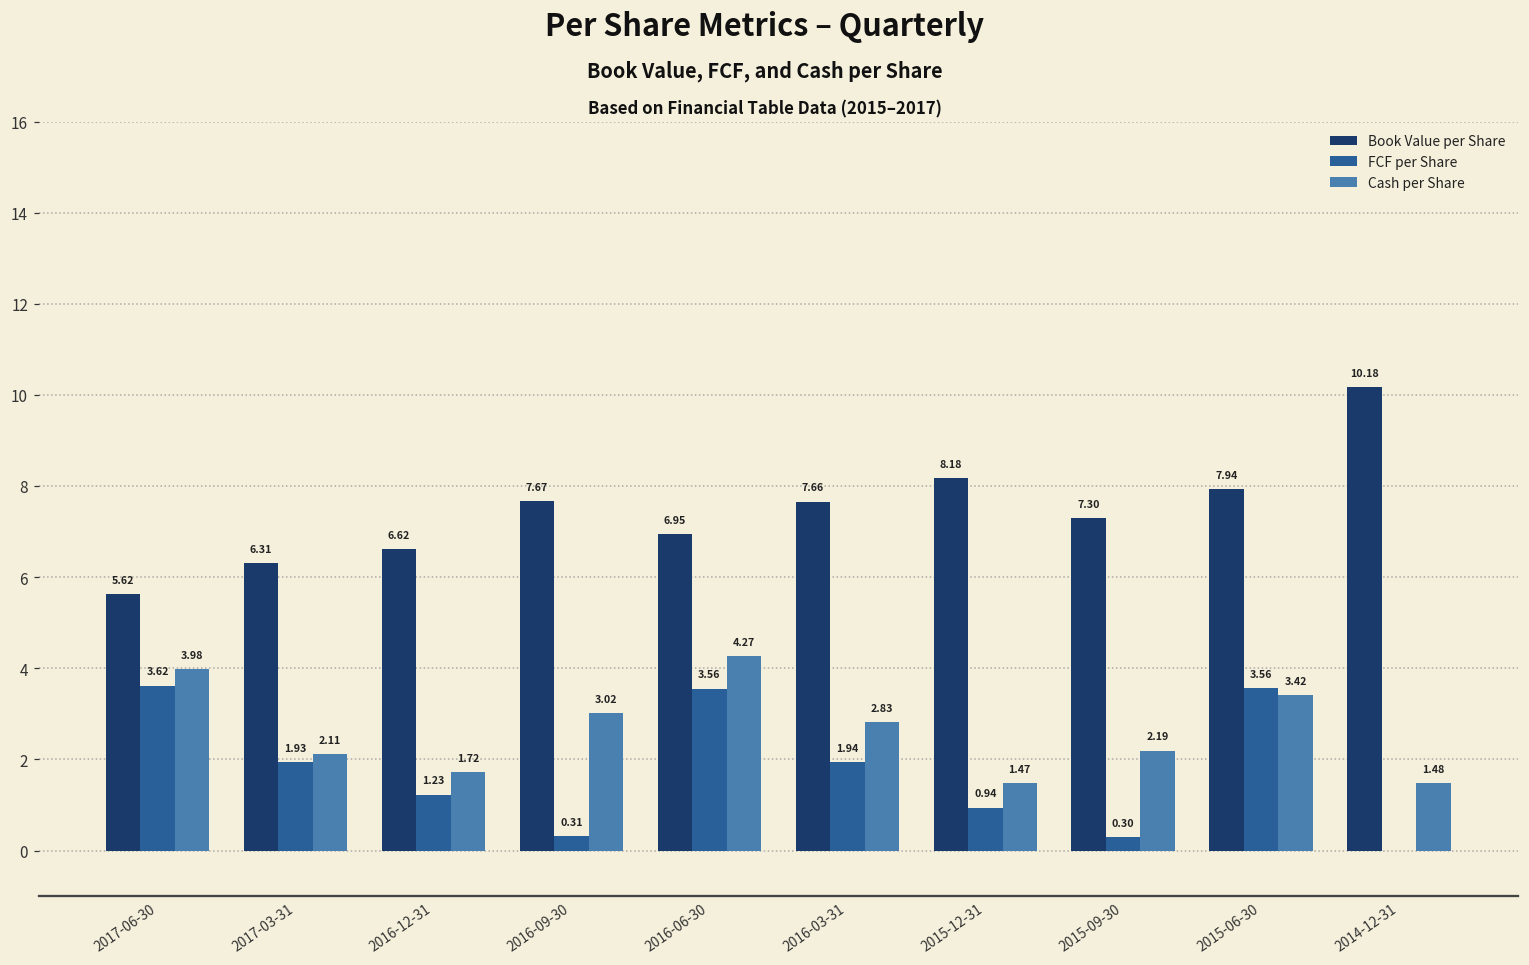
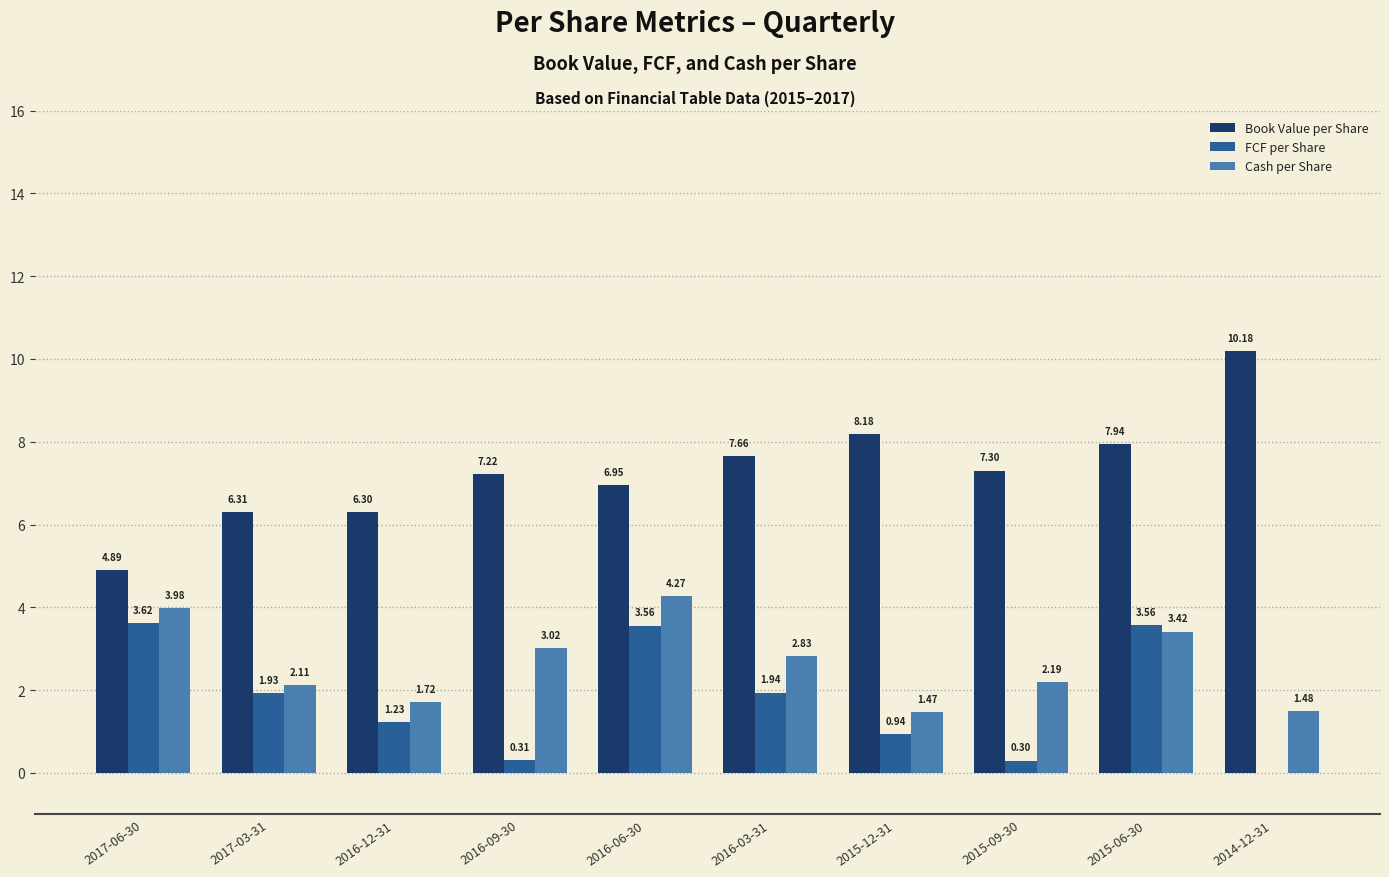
  {
    "Book Value per Share": {
-     "2017-06-30": 5.62,
+     "2017-06-30": 4.89,
      "2017-03-31": 6.31,
-     "2016-12-31": 6.62,
-     "2016-09-30": 7.67,
+     "2016-12-31": 6.30,
+     "2016-09-30": 7.22,
      "2016-06-30": 6.95,
      "2016-03-31": 7.66,
      "2015-12-31": 8.18,
      "2015-09-30": 7.30,
      "2015-06-30": 7.94,
      "2014-12-31": 10.18
    }
  }
